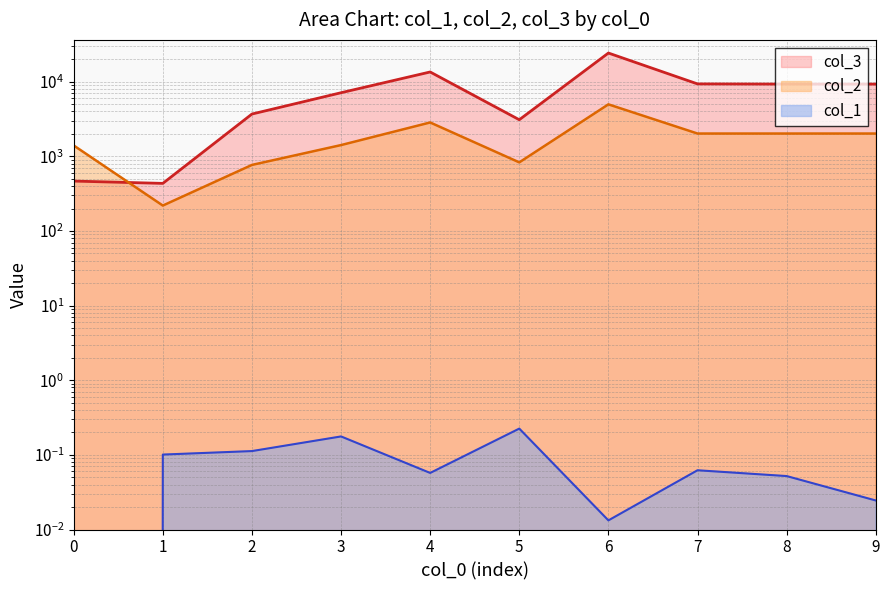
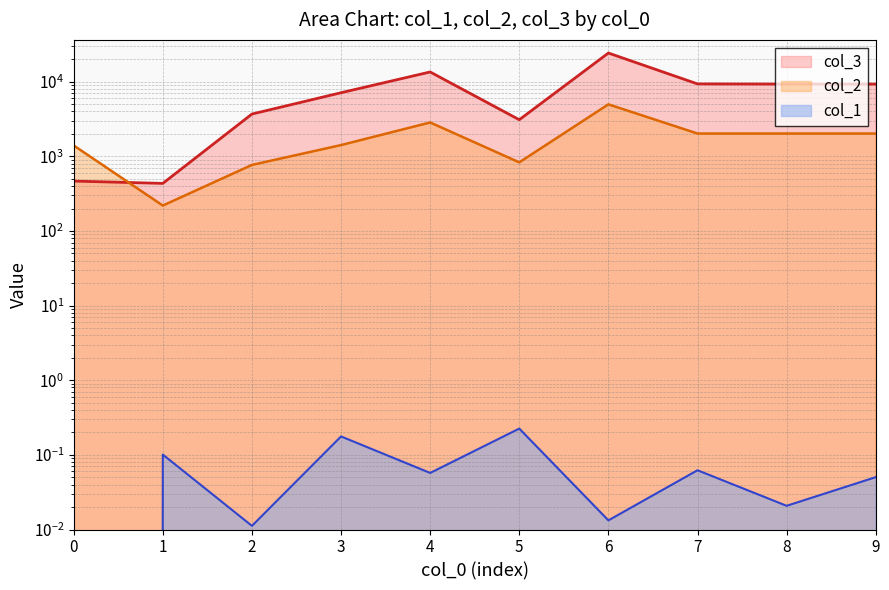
  {
    "col_1": {
      "1": 0.10,
-     "2": 0.11,
+     "2": 0.011,
      "3": 0.18,
      "4": 0.06,
      "5": 0.22,
      "6": 0.013,
      "7": 0.06,
-     "8": 0.05,
-     "9": 0.024
+     "8": 0.021,
+     "9": 0.05
    }
  }
